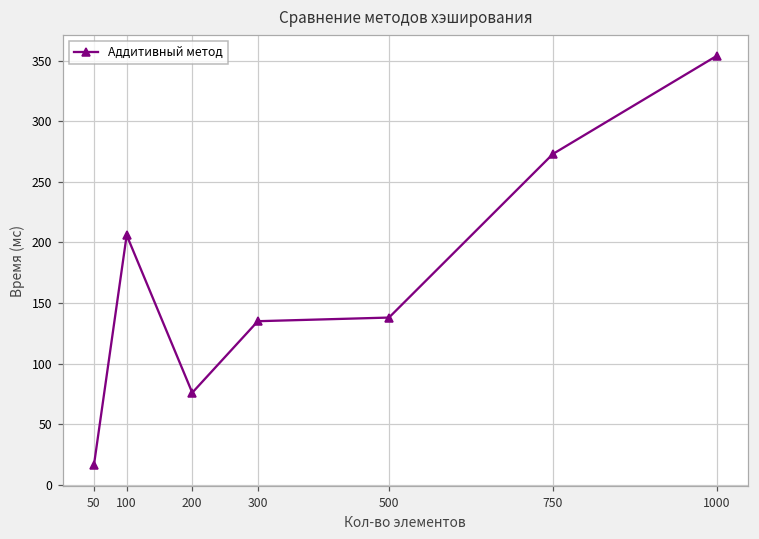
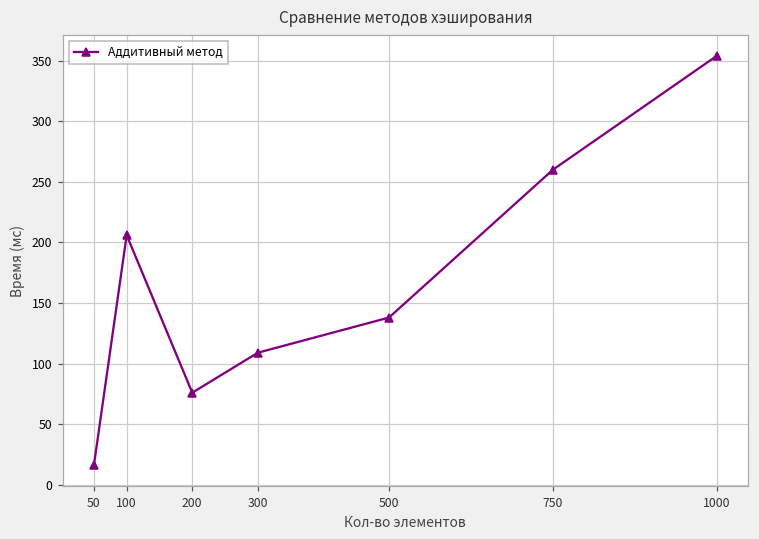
  {
    "50": 16,
    "100": 206,
    "200": 76,
-   "300": 135,
+   "300": 109,
    "500": 138,
-   "750": 273,
+   "750": 260,
    "1000": 354
  }
